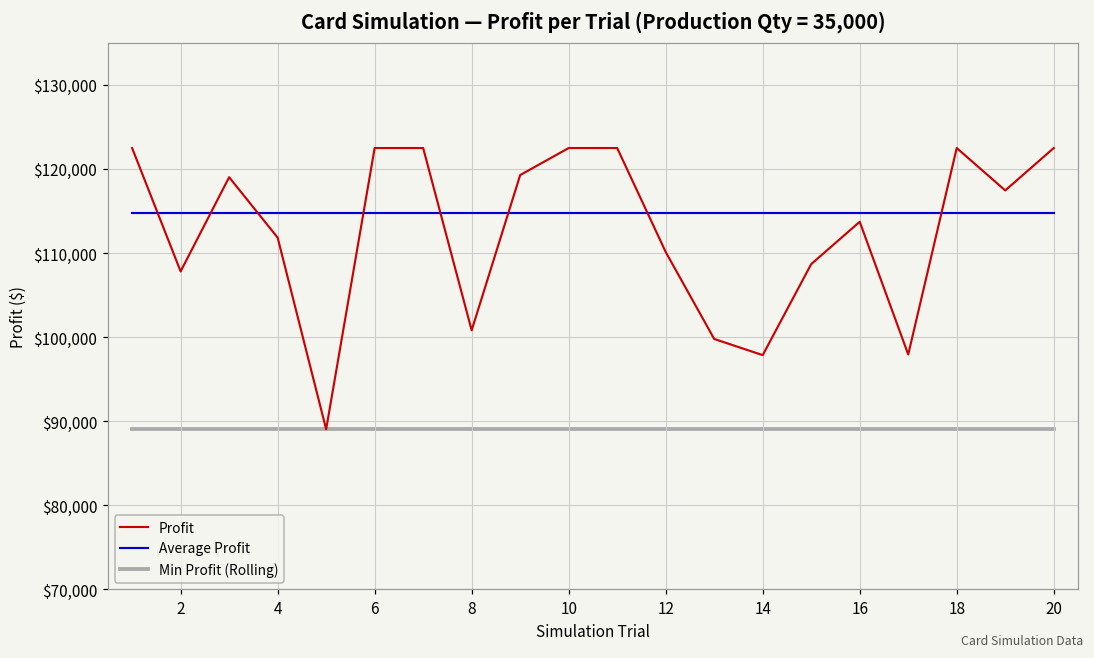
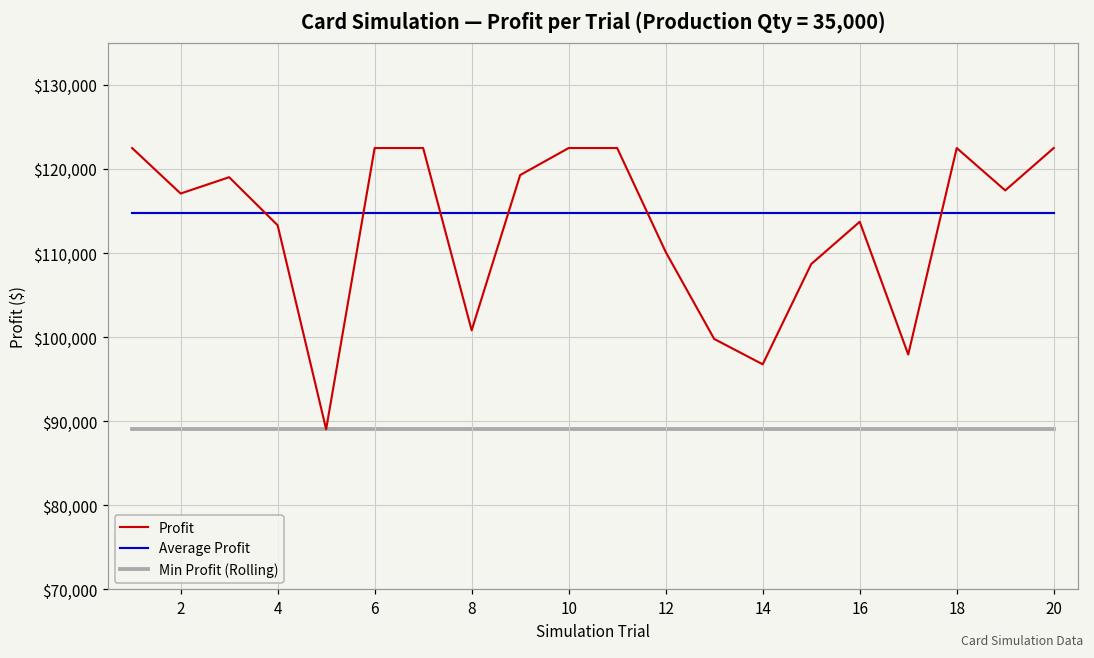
  {
    "Profit": {
-     "2": "$108,000",
-     "4": "$112,000",
+     "2": "$117,000",
+     "4": "$113,000",
      "6": "$123,000",
      "8": "$101,000",
      "10": "$123,000",
      "12": "$110,000",
-     "14": "$98,000",
+     "14": "$97,000",
      "16": "$114,000",
      "18": "$123,000",
      "20": "$123,000"
    },
    "Average Profit": {
      "2": "$115,000",
      "4": "$115,000",
      "6": "$115,000",
      "8": "$115,000",
      "10": "$115,000",
      "12": "$115,000",
      "14": "$115,000",
      "16": "$115,000",
      "18": "$115,000",
      "20": "$115,000"
    },
    "Min Profit (Rolling)": {
      "2": "$89,000",
      "4": "$89,000",
      "6": "$89,000",
      "8": "$89,000",
      "10": "$89,000",
      "12": "$89,000",
      "14": "$89,000",
      "16": "$89,000",
      "18": "$89,000",
      "20": "$89,000"
    }
  }
